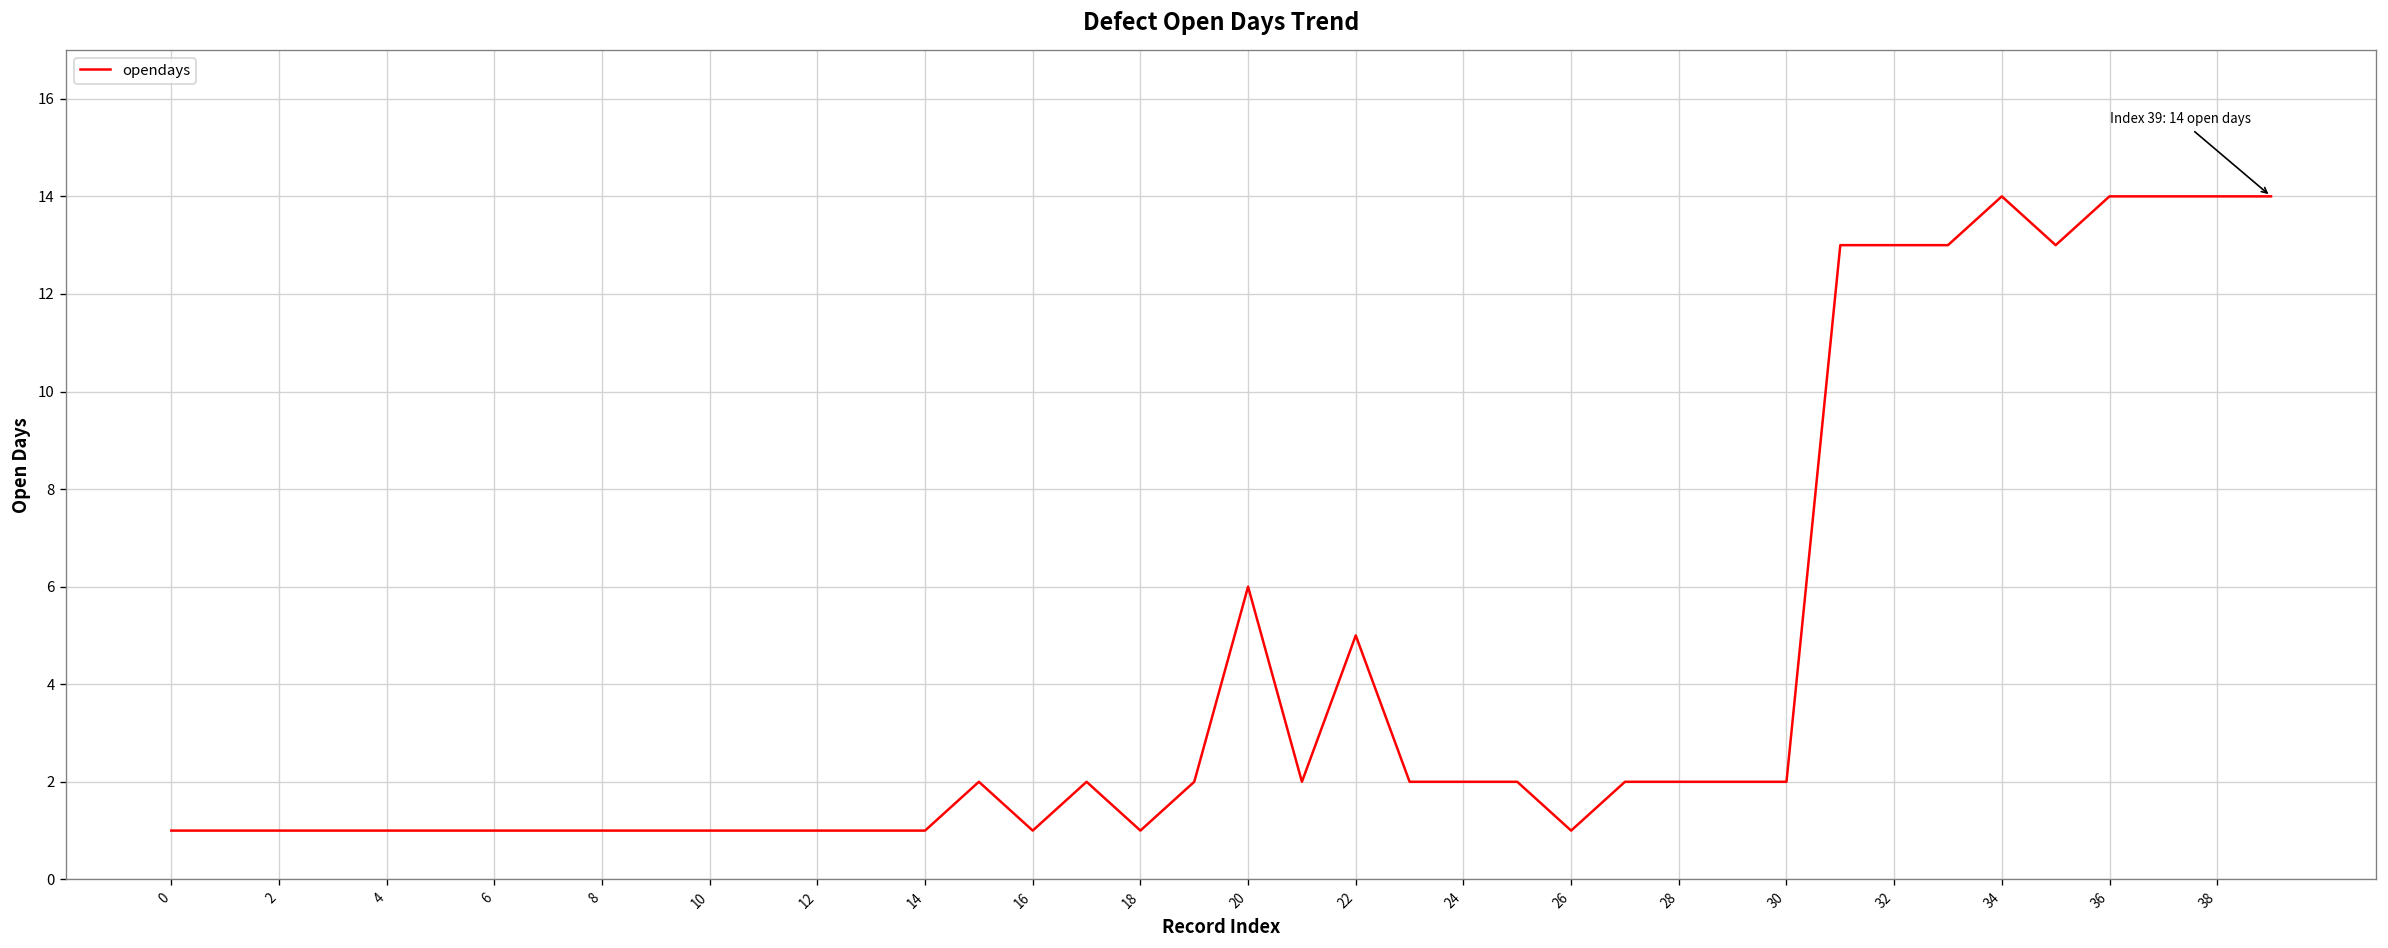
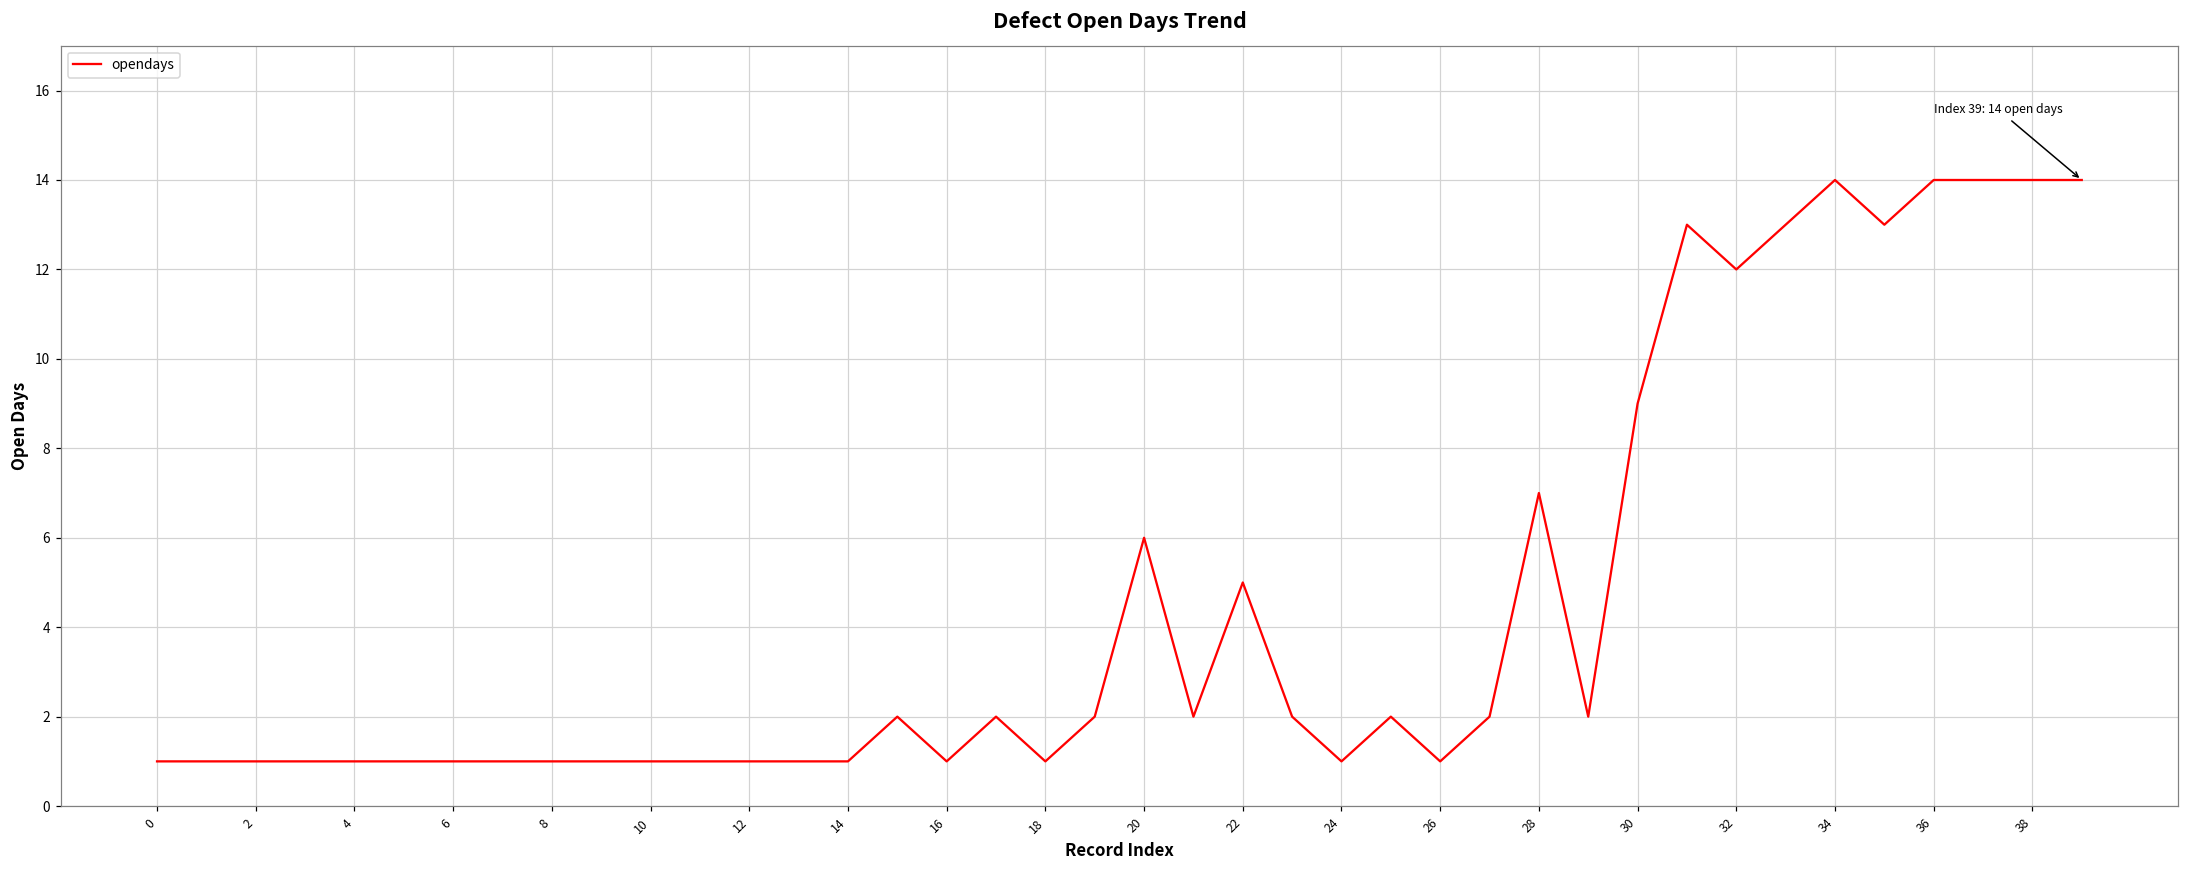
  {
    "0": 1,
    "2": 1,
    "4": 1,
    "6": 1,
    "8": 1,
    "10": 1,
    "12": 1,
    "14": 1,
    "16": 1,
    "18": 1,
    "20": 6,
    "22": 5,
-   "24": 2,
+   "24": 1,
    "26": 1,
-   "28": 2,
-   "30": 2,
-   "32": 13,
+   "28": 7,
+   "30": 9,
+   "32": 12,
    "34": 14
  }
